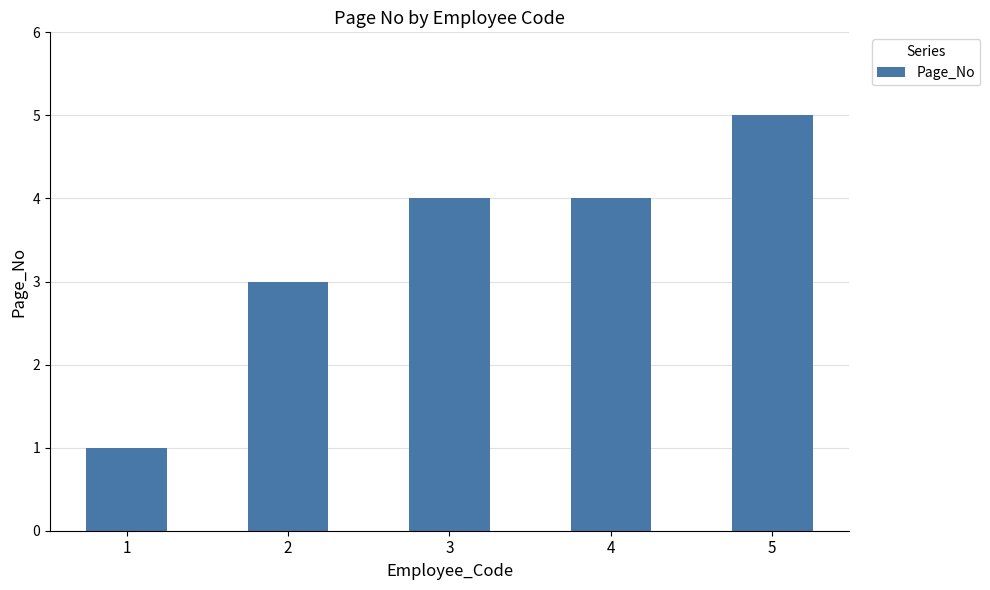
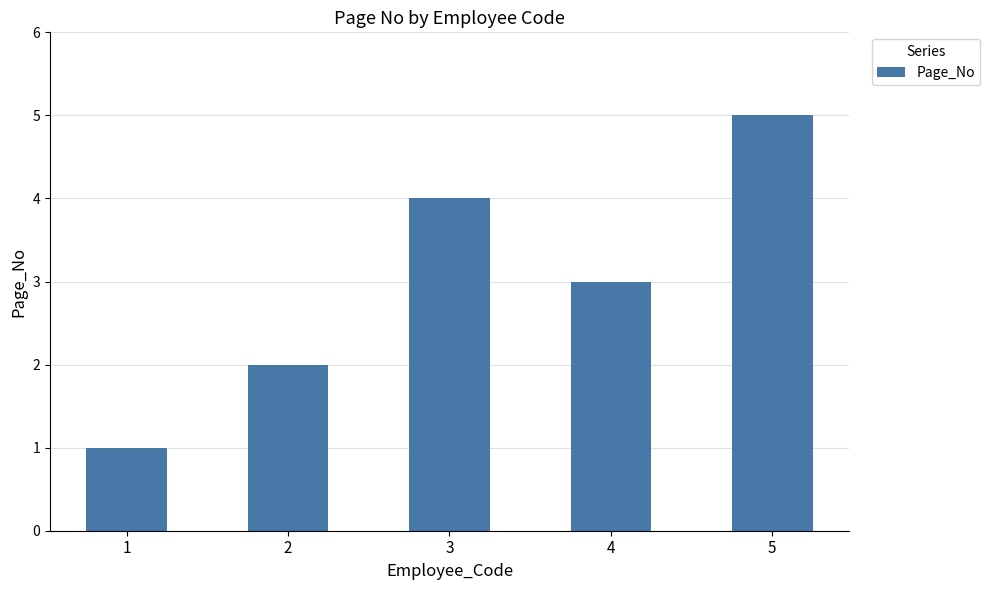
  {
    "1": 1,
-   "2": 3,
+   "2": 2,
    "3": 4,
-   "4": 4,
+   "4": 3,
    "5": 5
  }
